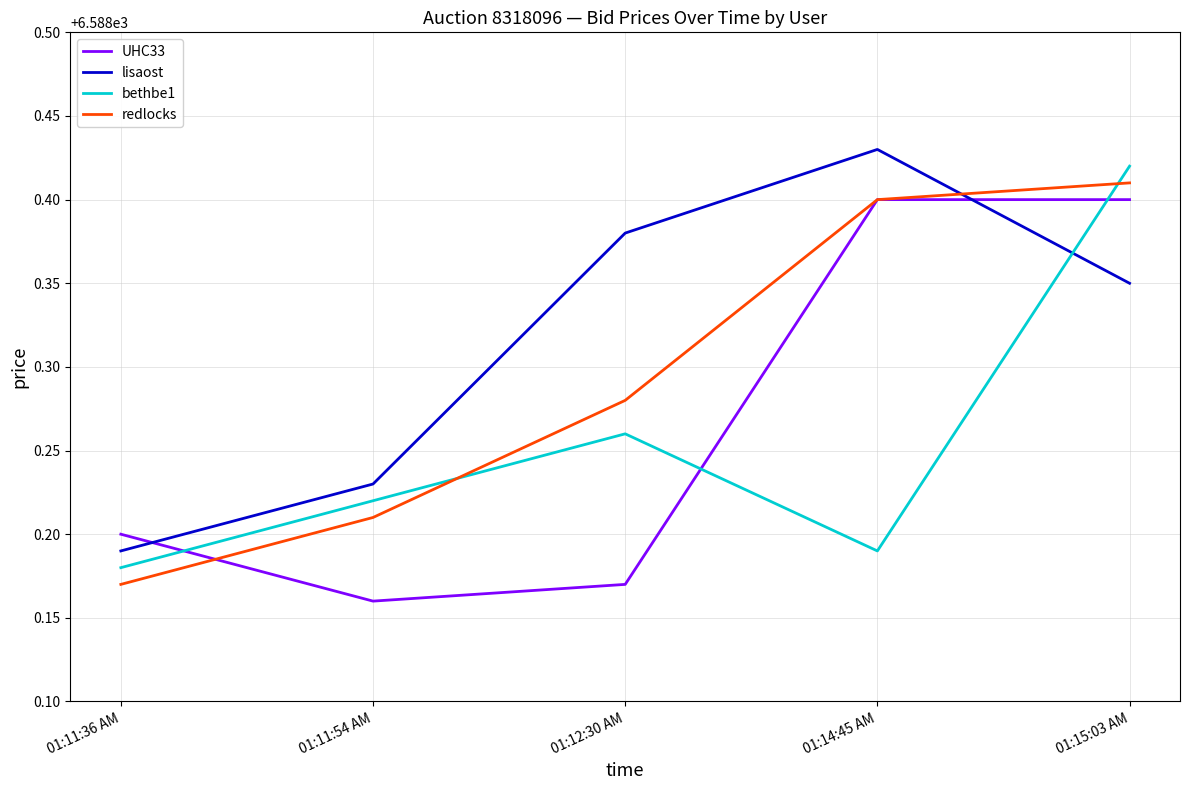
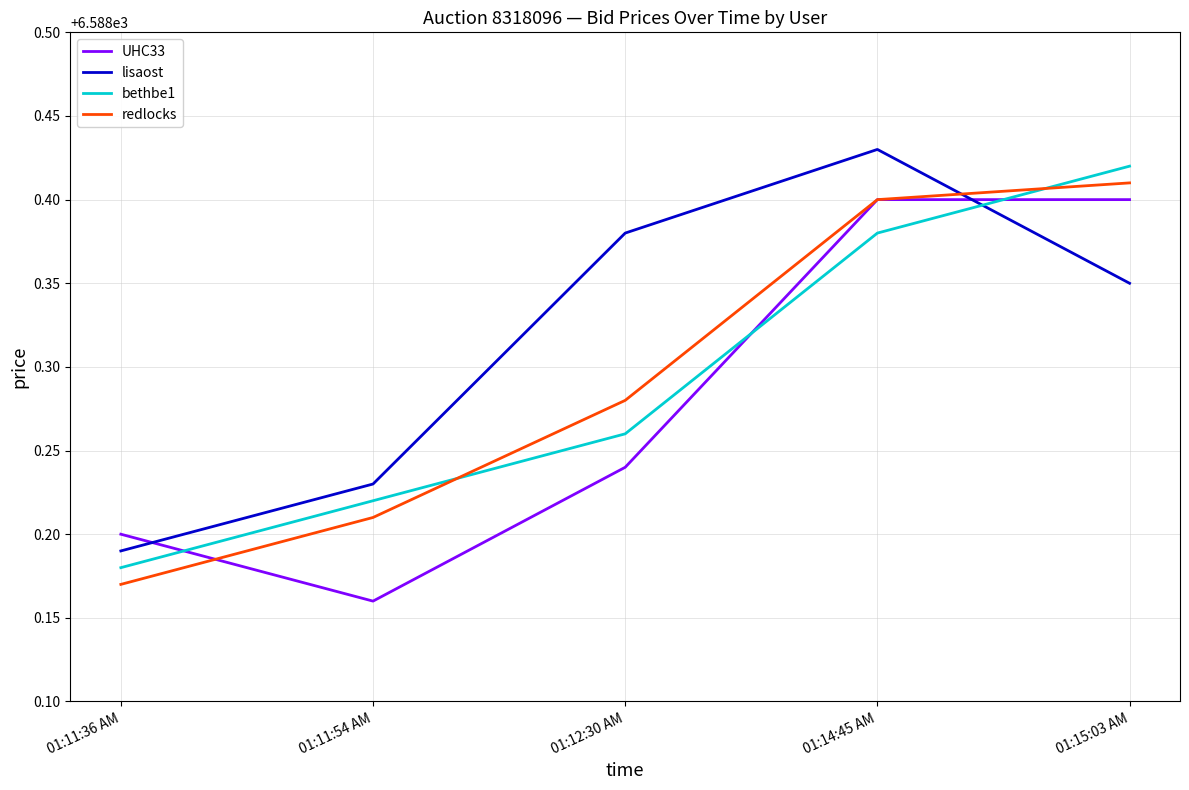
  {
    "UHC33": {
      "01:11:36 AM": 6588.20,
      "01:11:54 AM": 6588.16,
-     "01:12:30 AM": 6588.17,
+     "01:12:30 AM": 6588.24,
      "01:15:03 AM": 6588.40
    },
    "lisaost": {
      "01:11:36 AM": 6588.19,
      "01:11:54 AM": 6588.23,
      "01:12:30 AM": 6588.38,
      "01:14:45 AM": 6588.43,
      "01:15:03 AM": 6588.35
    },
    "bethbe1": {
      "01:11:36 AM": 6588.18,
      "01:11:54 AM": 6588.22,
      "01:12:30 AM": 6588.26,
-     "01:14:45 AM": 6588.19,
+     "01:14:45 AM": 6588.38,
      "01:15:03 AM": 6588.42
    },
    "redlocks": {
      "01:11:36 AM": 6588.17,
      "01:11:54 AM": 6588.21,
      "01:12:30 AM": 6588.28,
      "01:15:03 AM": 6588.41
    }
  }
